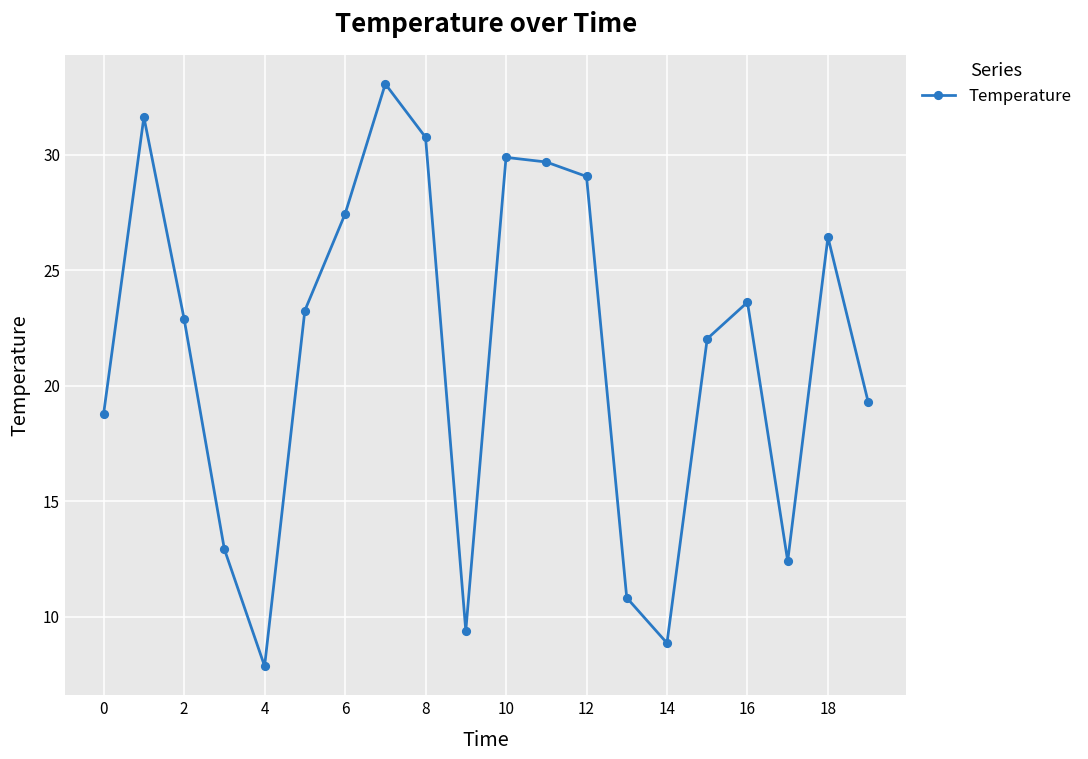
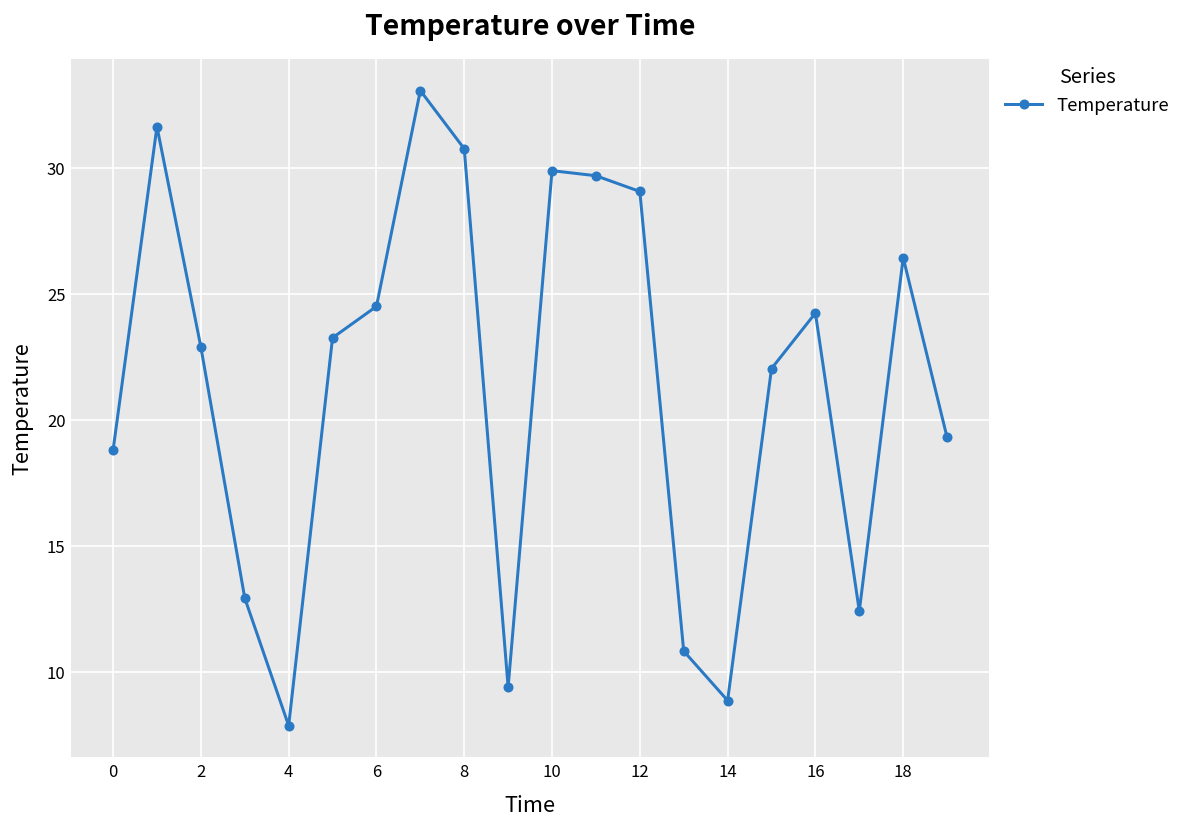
  {
    "0": 18.8,
    "2": 22.9,
    "4": 7.9,
-   "6": 27.4,
+   "6": 24.5,
    "8": 30.8,
    "10": 29.9,
    "12": 29.1,
    "14": 8.9,
-   "16": 23.6,
+   "16": 24.2,
    "18": 26.4
  }
